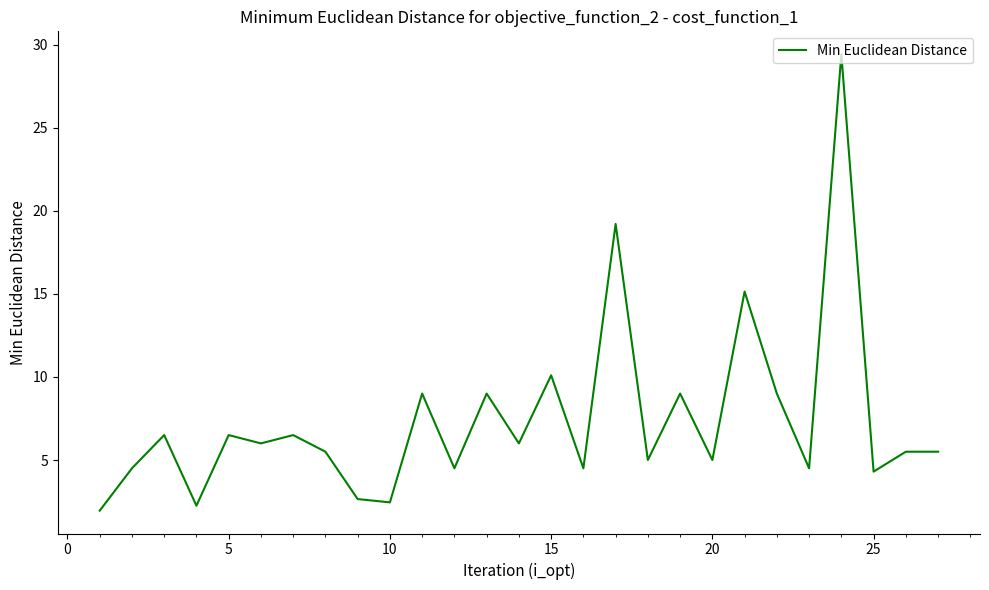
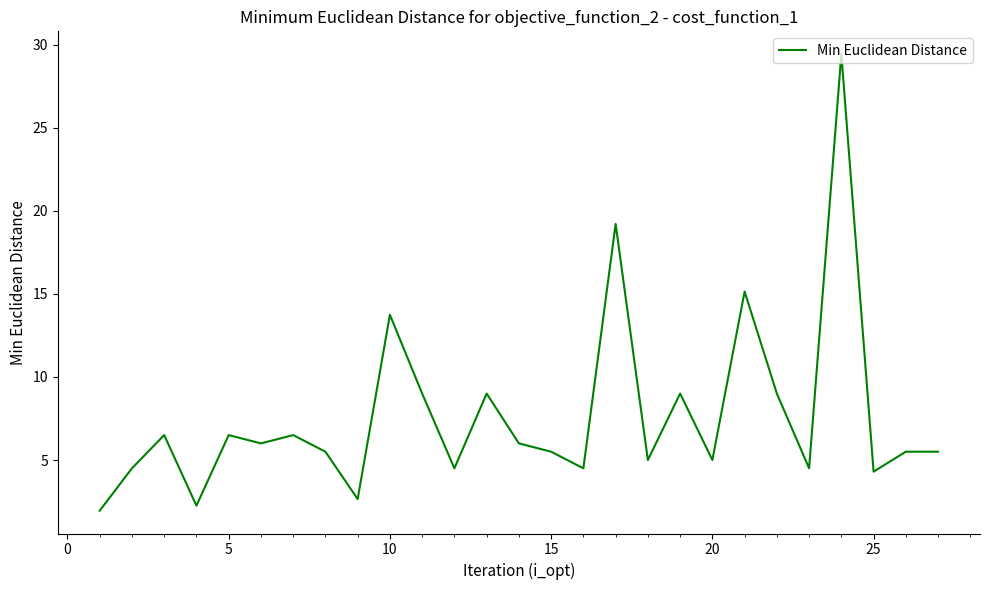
  {
    "5": 6.5,
-   "10": 2.5,
-   "15": 10.1,
+   "10": 13.7,
+   "15": 5.5,
    "20": 5.0,
    "25": 4.3
  }
